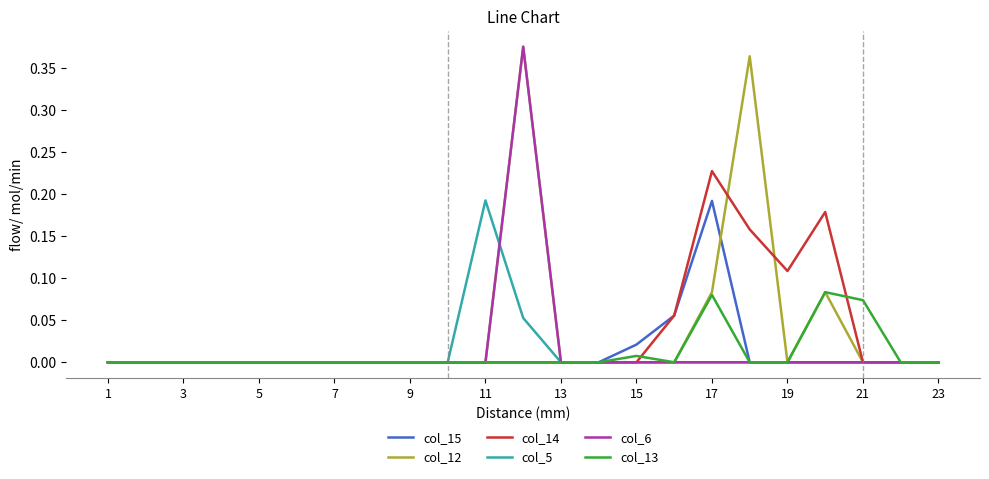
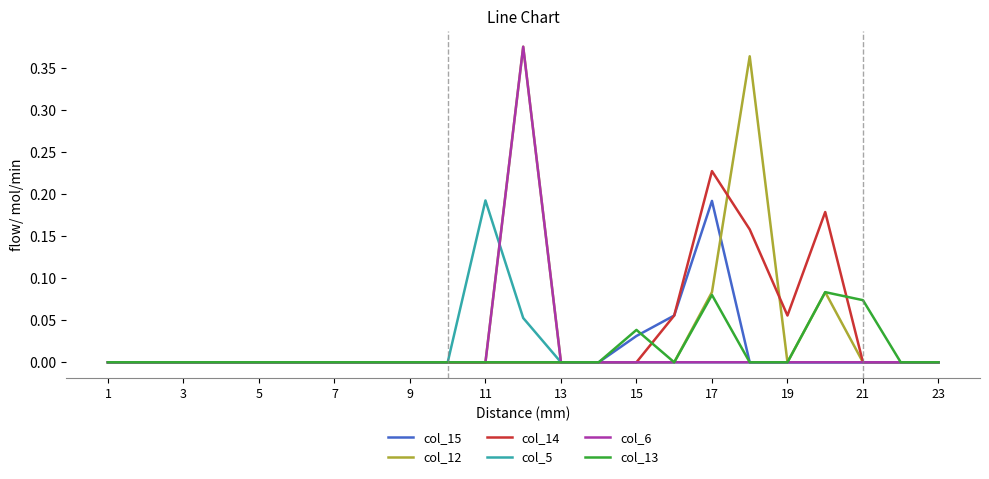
  {
    "col_15": {
-     "15": 0.02,
+     "15": 0.03,
      "17": 0.19
    },
    "col_12": {
      "17": 0.08
    },
    "col_14": {
      "17": 0.23,
-     "19": 0.11
+     "19": 0.06
    },
    "col_5": {
      "11": 0.19
    },
    "col_13": {
-     "15": 0.01,
+     "15": 0.04,
      "17": 0.08,
      "21": 0.07
    }
  }
